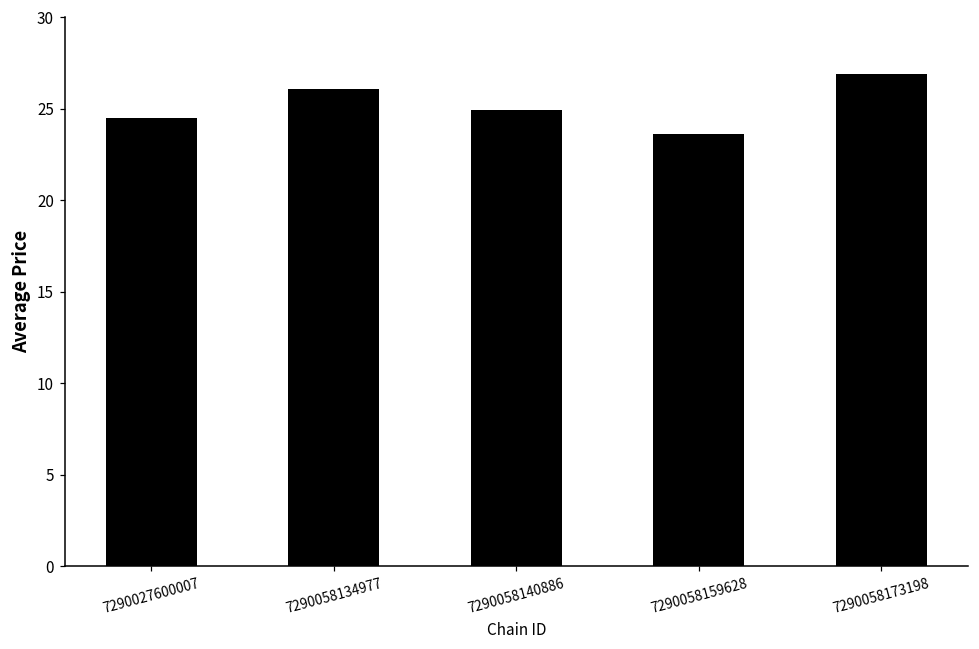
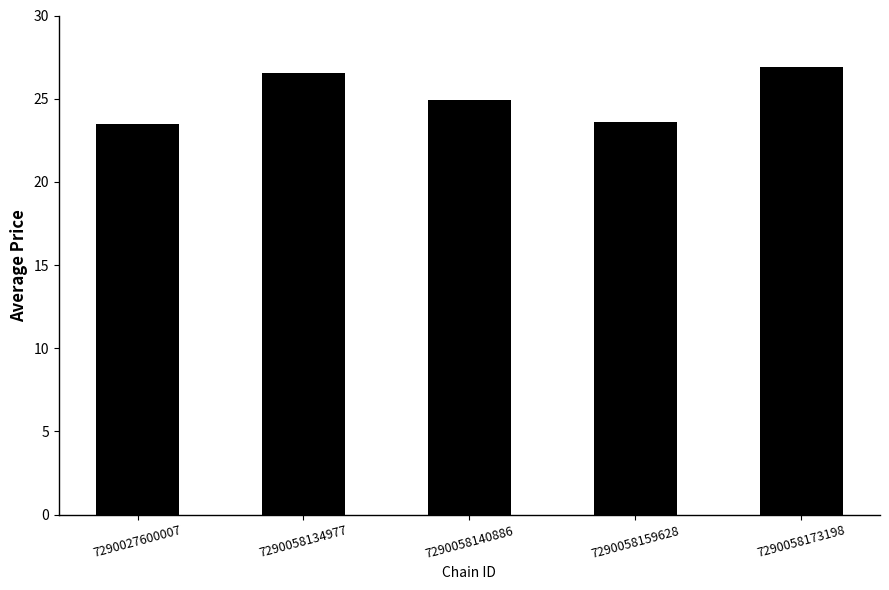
  {
-   "7290027600007": 24.5,
-   "7290058134977": 26.1,
+   "7290027600007": 23.5,
+   "7290058134977": 26.6,
    "7290058140886": 24.9,
    "7290058159628": 23.6,
    "7290058173198": 26.9
  }
